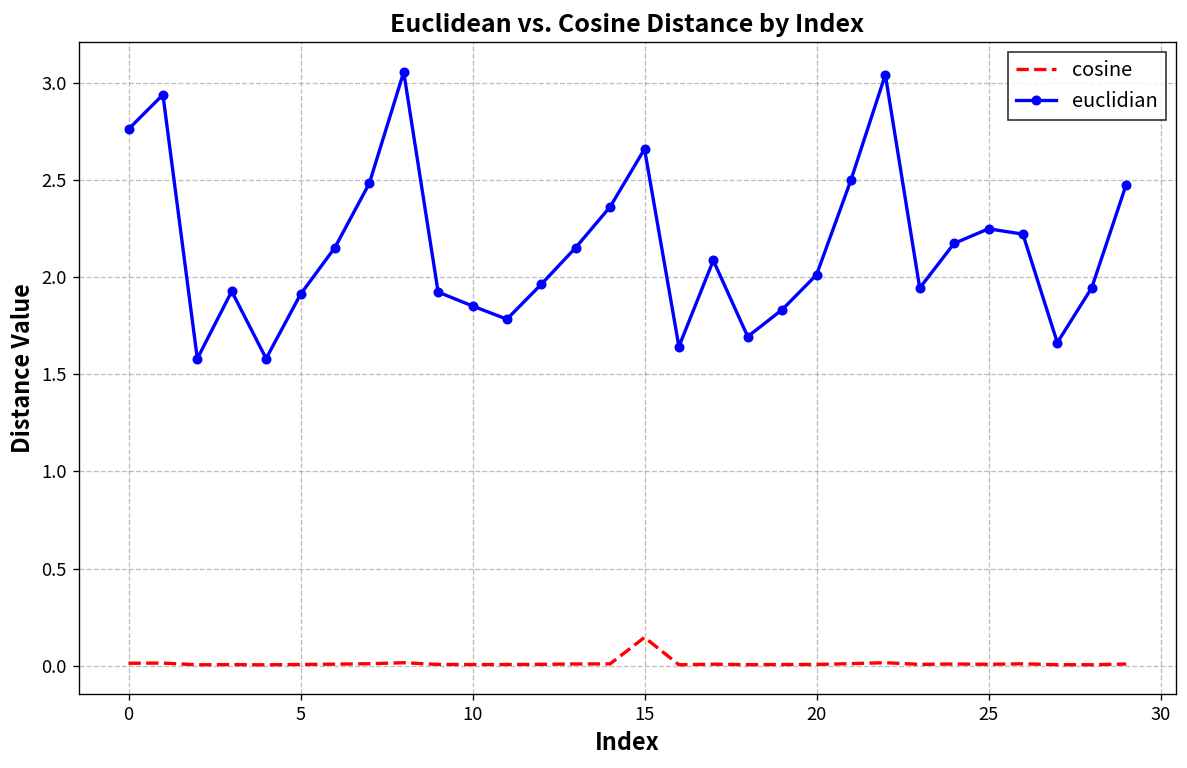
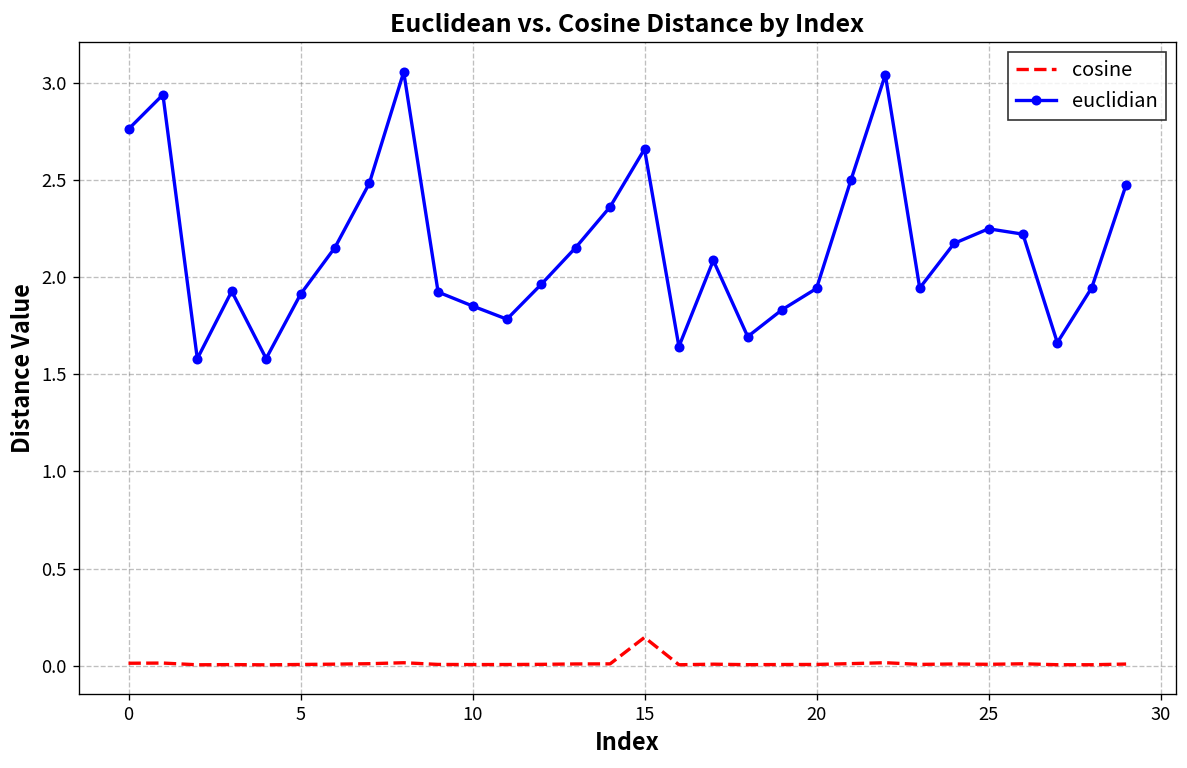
  {
    "cosine": {
      "0": 0.01,
      "5": 0.01,
      "10": 0.01,
      "15": 0.15,
      "20": 0.01,
      "25": 0.01
    },
    "euclidian": {
      "0": 2.76,
      "5": 1.91,
      "10": 1.85,
      "15": 2.66,
-     "20": 2.01,
+     "20": 1.94,
      "25": 2.25
    }
  }
